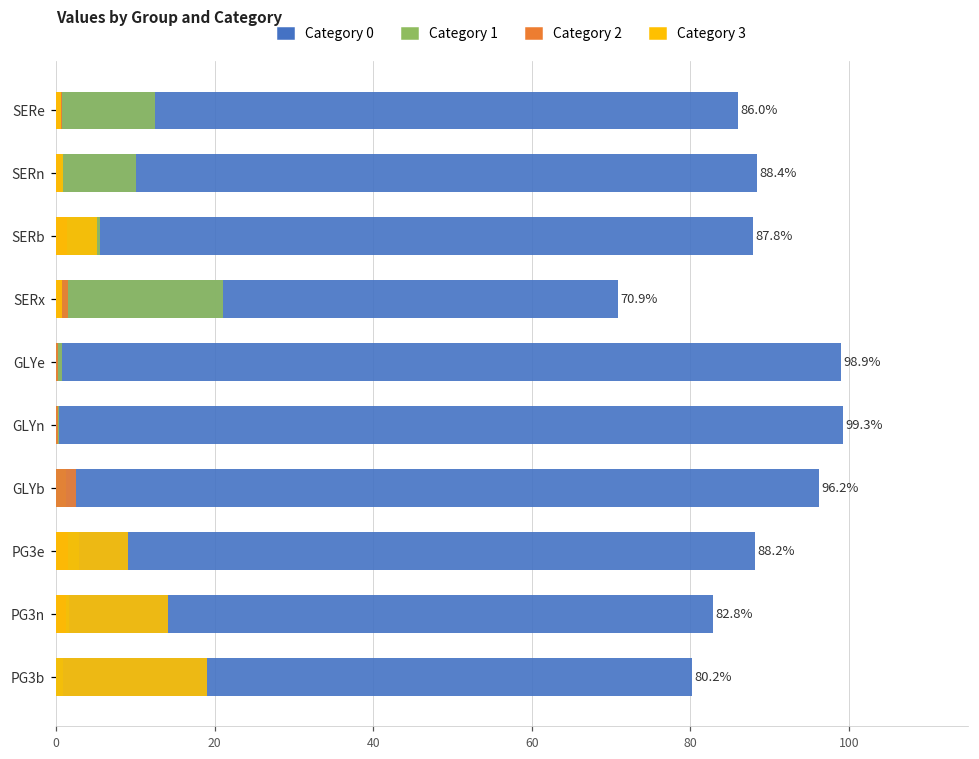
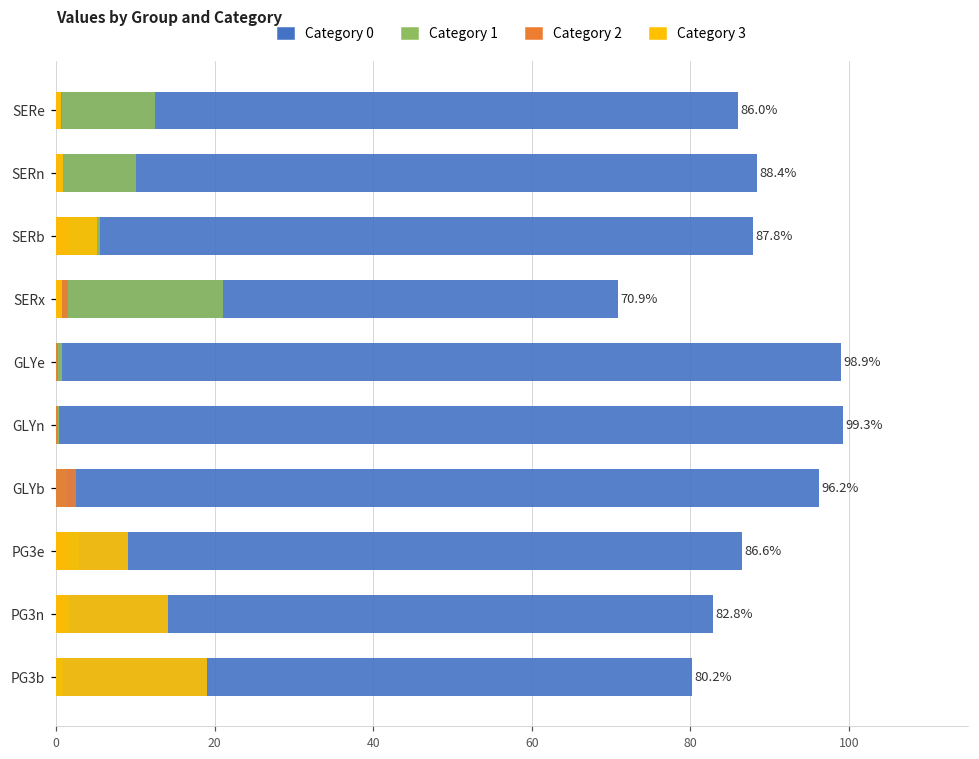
  {
    "Category 0": {
      "SERe": "86.0%",
      "SERn": "88.4%",
      "SERb": "87.8%",
      "SERx": "70.9%",
      "GLYe": "98.9%",
      "GLYn": "99.3%",
      "GLYb": "96.2%",
-     "PG3e": "88.2%",
+     "PG3e": "86.6%",
      "PG3n": "82.8%",
      "PG3b": "80.2%"
    },
    "Category 2": {
      "PG3b": "0"
    },
    "Category 3": {
      "GLYe": "0",
      "GLYn": "0",
      "GLYb": "0"
    }
  }
